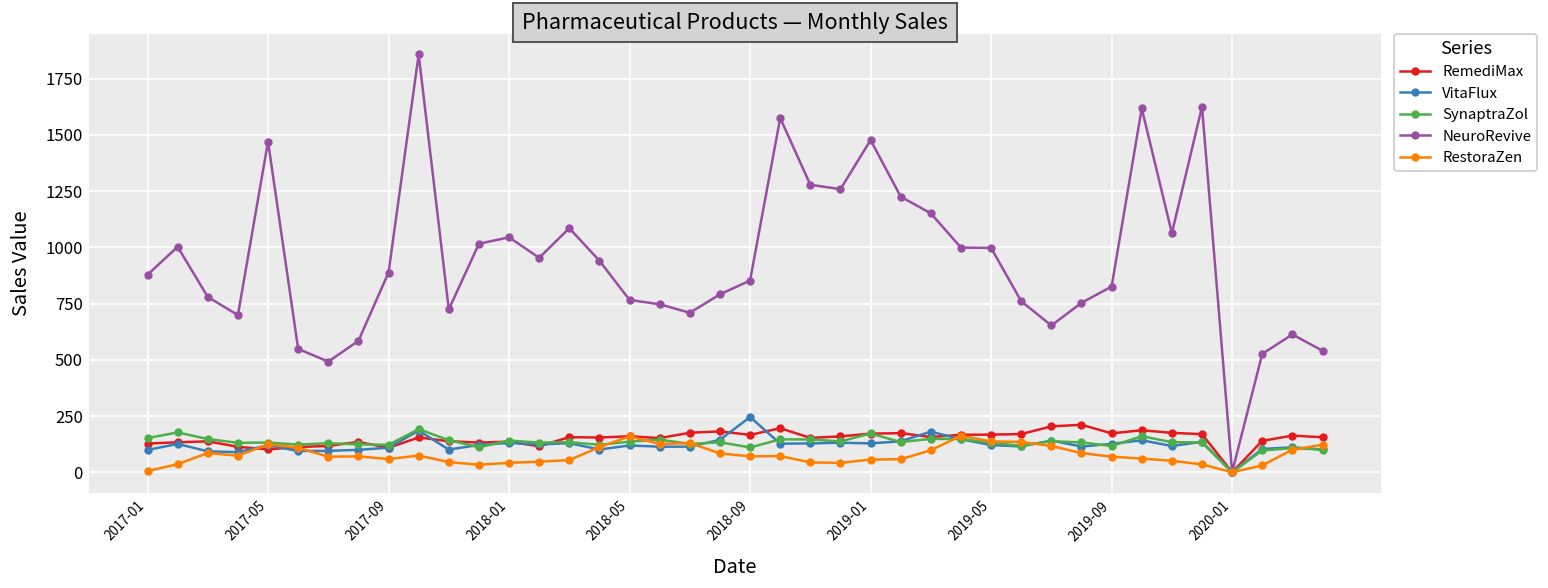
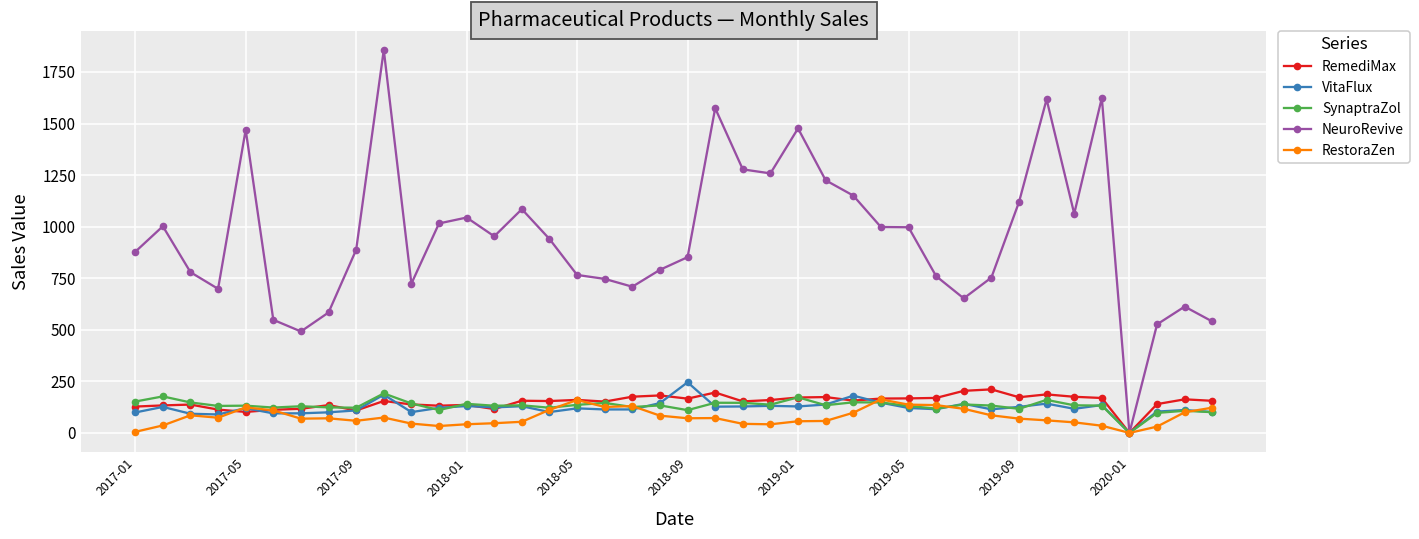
  {
    "RemediMax": {
      "2017-01": 130,
      "2017-05": 100,
      "2018-09": 170,
      "2019-05": 170,
      "2019-09": 170
    },
    "VitaFlux": {
      "2017-01": 100,
      "2018-05": 120,
      "2018-09": 250,
      "2019-01": 130
    },
    "SynaptraZol": {
      "2017-01": 150,
      "2018-05": 140,
      "2018-09": 110
    },
    "NeuroRevive": {
      "2017-01": 880,
      "2017-05": 1470,
      "2017-09": 890,
      "2018-01": 1040,
      "2018-05": 770,
      "2018-09": 850,
      "2019-01": 1480,
      "2019-05": 1000,
-     "2019-09": 830
+     "2019-09": 1120
    },
    "RestoraZen": {
      "2017-01": 10,
      "2017-09": 60,
      "2018-01": 40,
      "2018-09": 70,
      "2019-01": 60,
      "2019-09": 70
    }
  }
